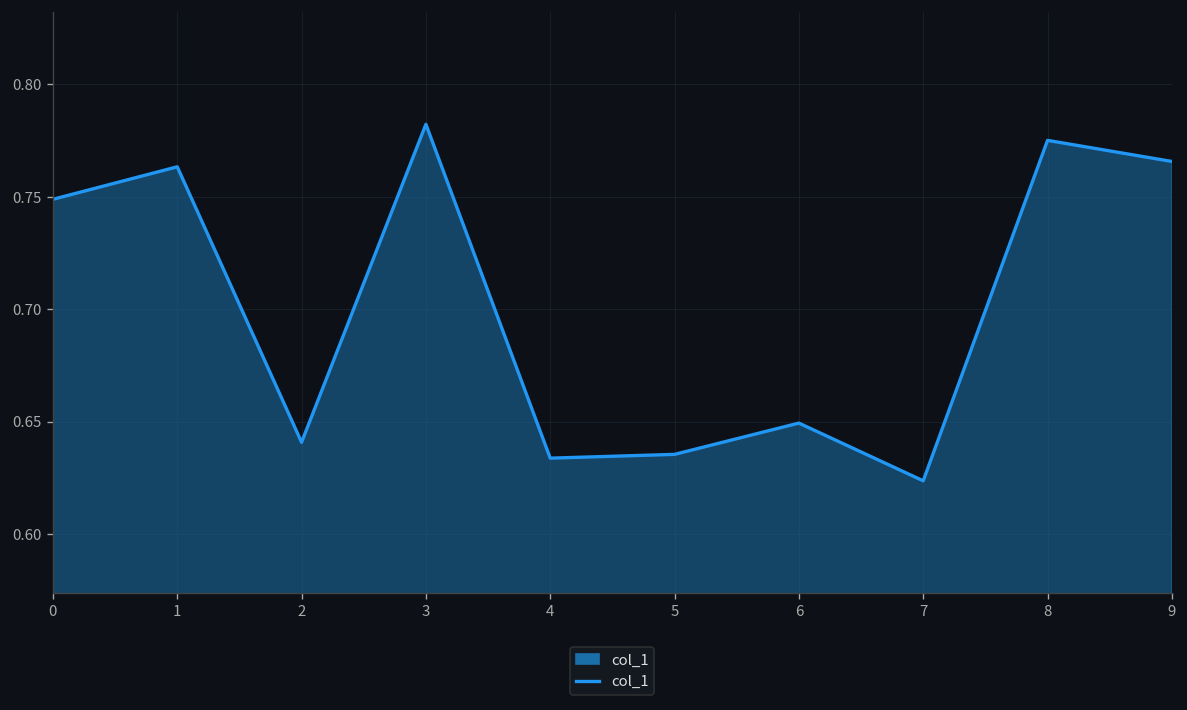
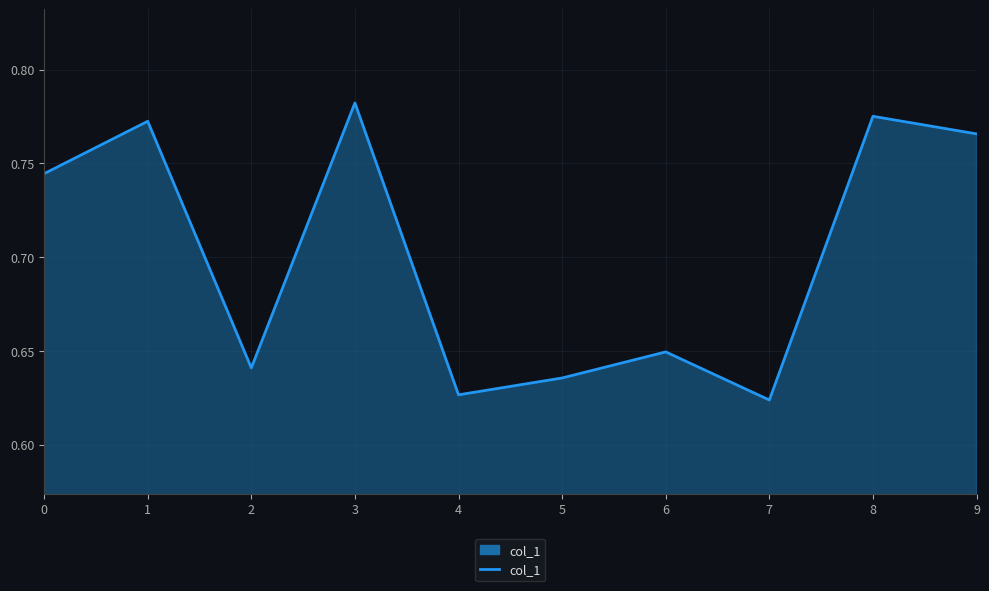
  {
-   "0": 0.749,
-   "1": 0.763,
+   "0": 0.744,
+   "1": 0.772,
    "2": 0.641,
    "3": 0.782,
-   "4": 0.634,
+   "4": 0.627,
    "5": 0.636,
    "6": 0.649,
    "7": 0.624,
    "8": 0.775,
    "9": 0.766
  }
